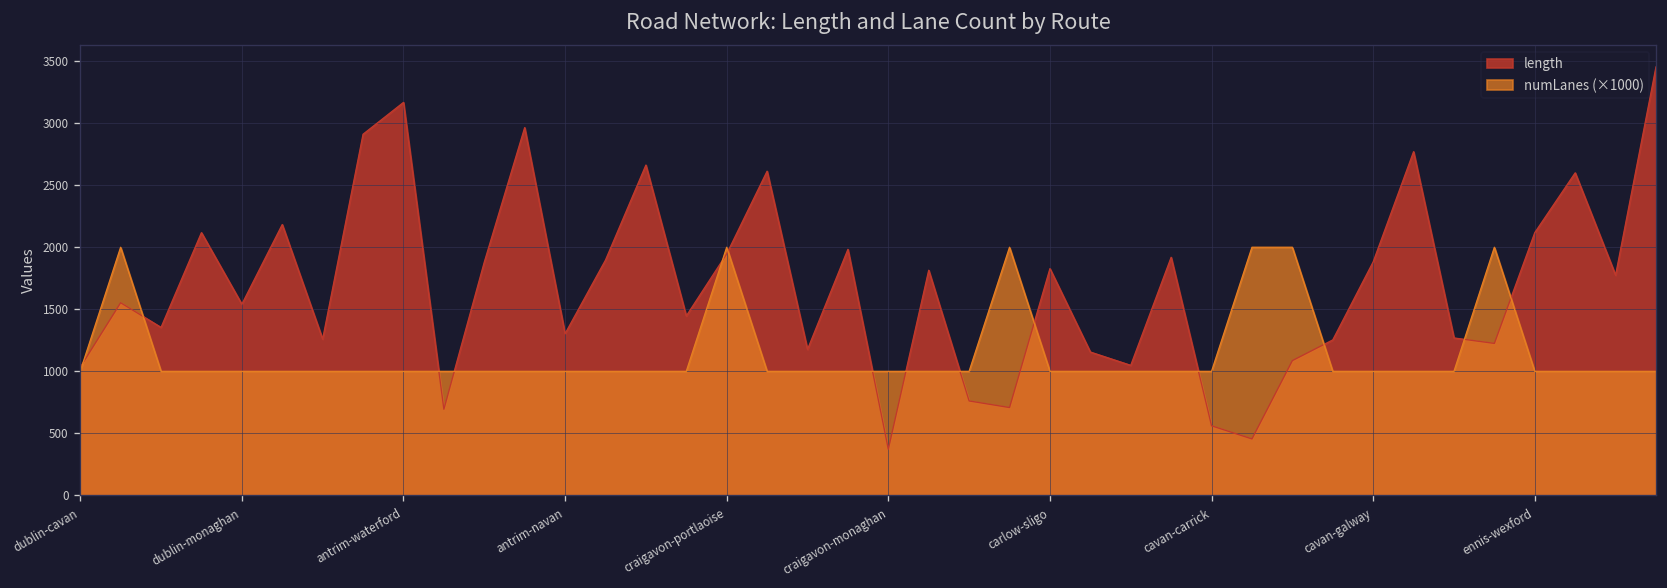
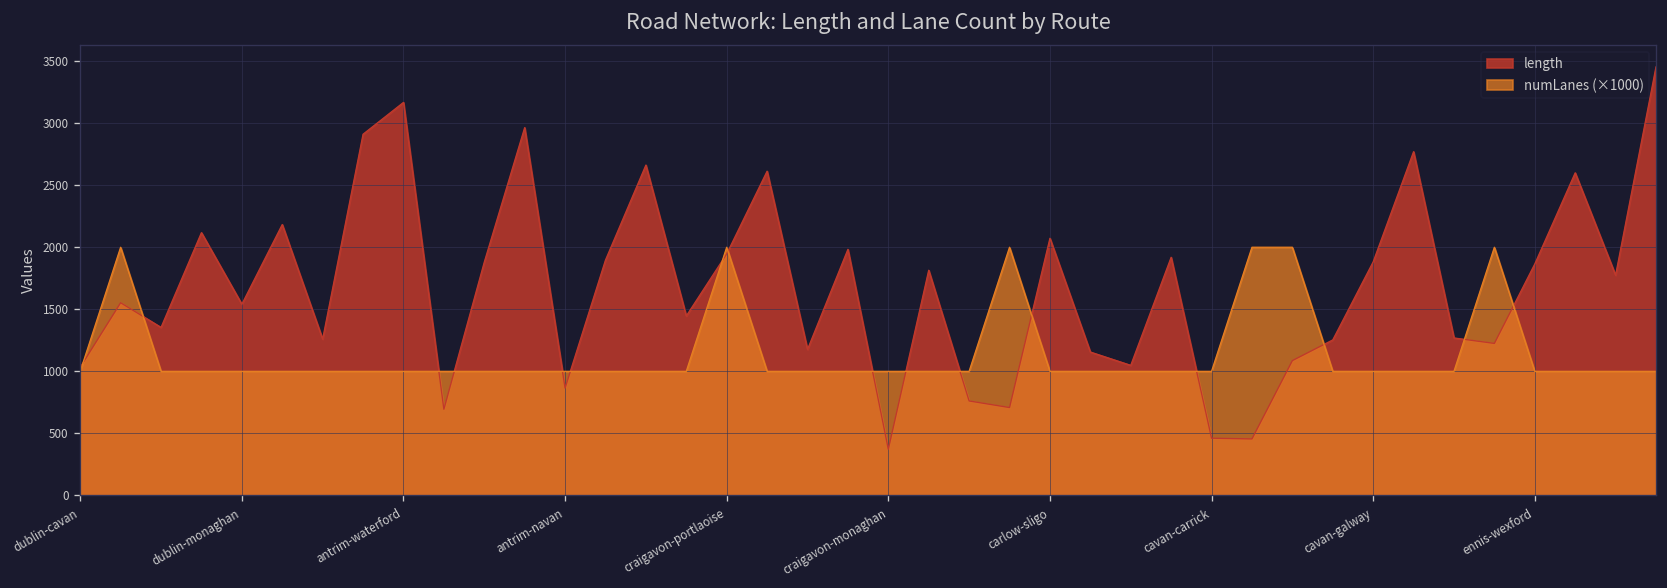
  {
    "length": {
      "dublin-cavan": 1030,
      "dublin-monaghan": 1540,
      "antrim-waterford": 3170,
-     "antrim-navan": 1300,
+     "antrim-navan": 870,
      "craigavon-portlaoise": 1950,
      "craigavon-monaghan": 370,
-     "carlow-sligo": 1830,
-     "cavan-carrick": 560,
+     "carlow-sligo": 2070,
+     "cavan-carrick": 460,
      "cavan-galway": 1880,
-     "ennis-wexford": 2120
+     "ennis-wexford": 1870
    },
    "numLanes (×1000)": {
      "dublin-cavan": 1000,
      "dublin-monaghan": 1000,
      "antrim-waterford": 1000,
      "antrim-navan": 1000,
      "craigavon-portlaoise": 2000,
      "craigavon-monaghan": 1000,
      "carlow-sligo": 1000,
      "cavan-carrick": 1000,
      "cavan-galway": 1000,
      "ennis-wexford": 1000
    }
  }
